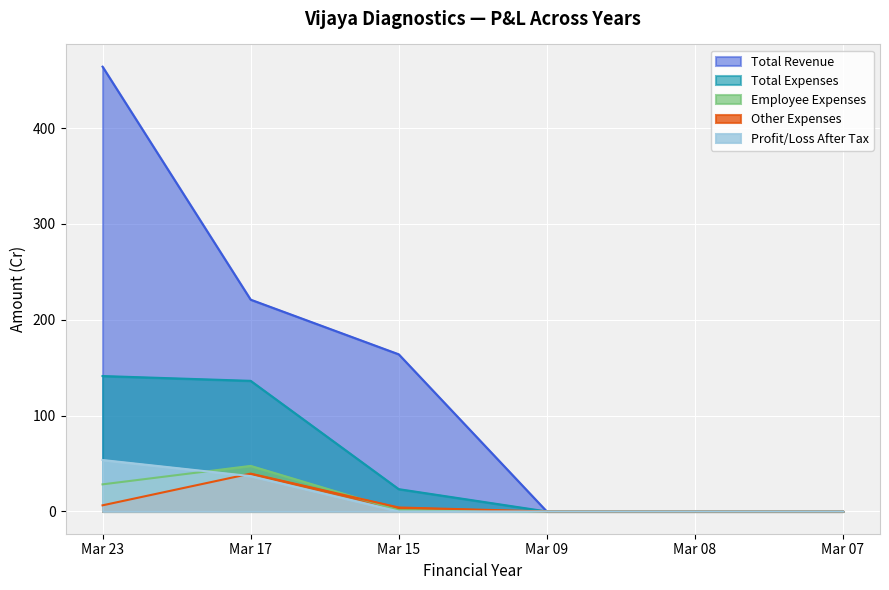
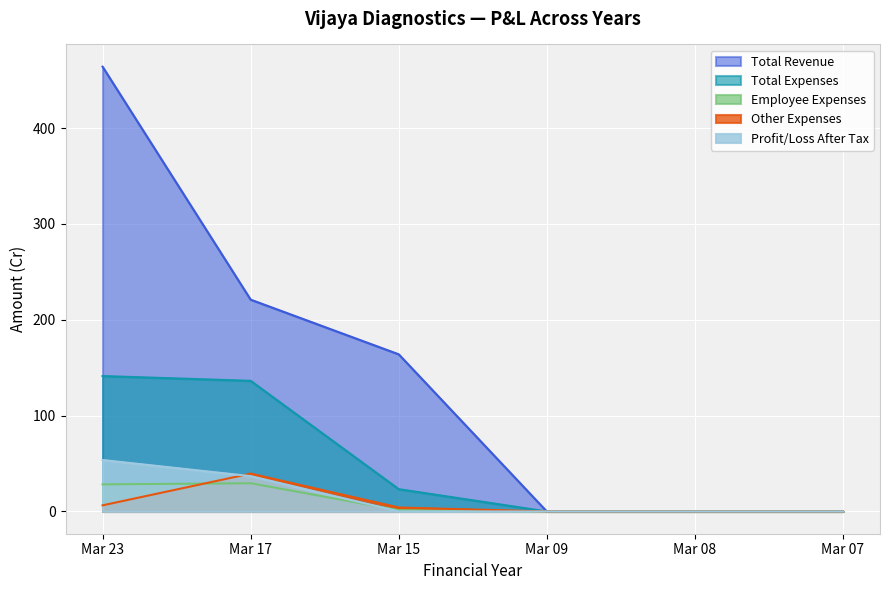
  {
    "Total Revenue": {
      "Mar 23": 460,
      "Mar 17": 220,
      "Mar 15": 160
    },
    "Total Expenses": {
      "Mar 23": 140,
      "Mar 17": 140,
      "Mar 15": 20
    },
    "Employee Expenses": {
      "Mar 23": 30,
-     "Mar 17": 50
+     "Mar 17": 30
    },
    "Other Expenses": {
      "Mar 23": 10,
      "Mar 15": 0
    },
    "Profit/Loss After Tax": {
      "Mar 23": 50
    }
  }
